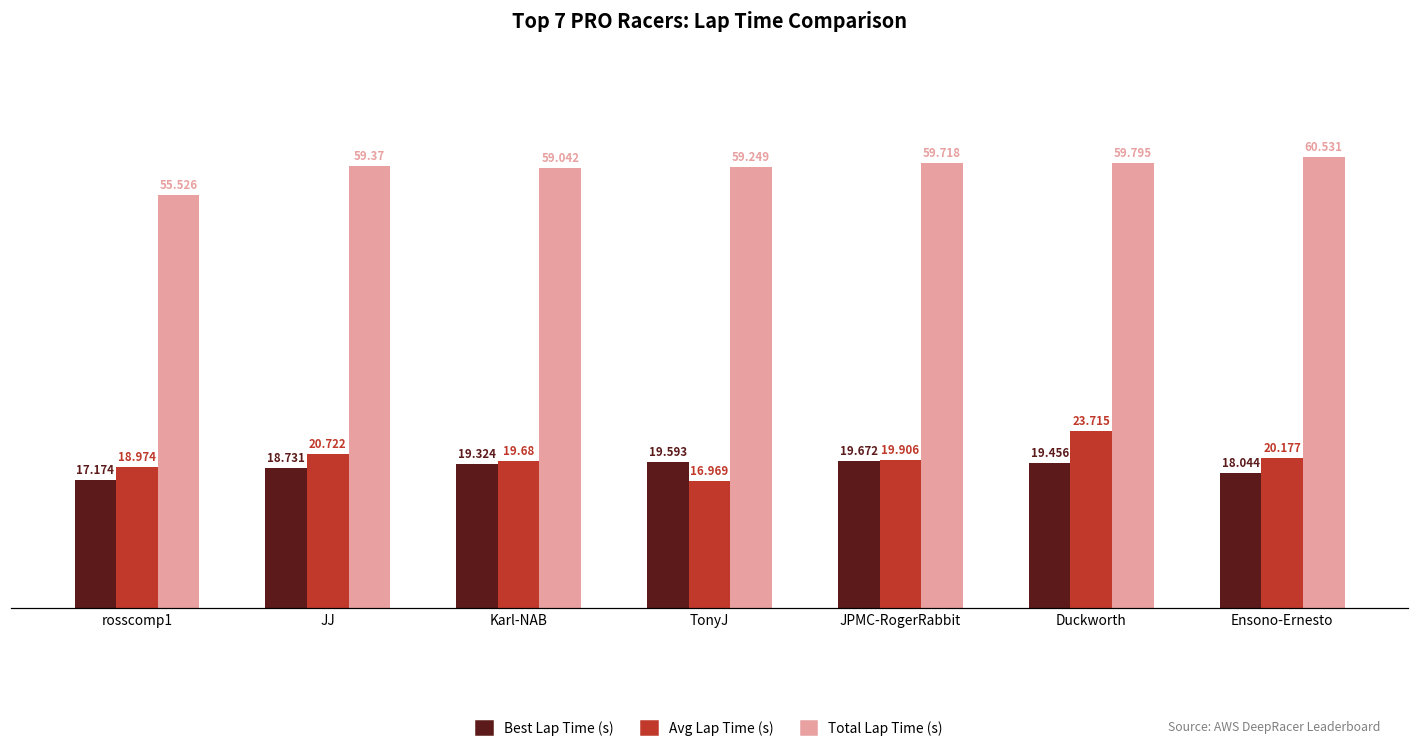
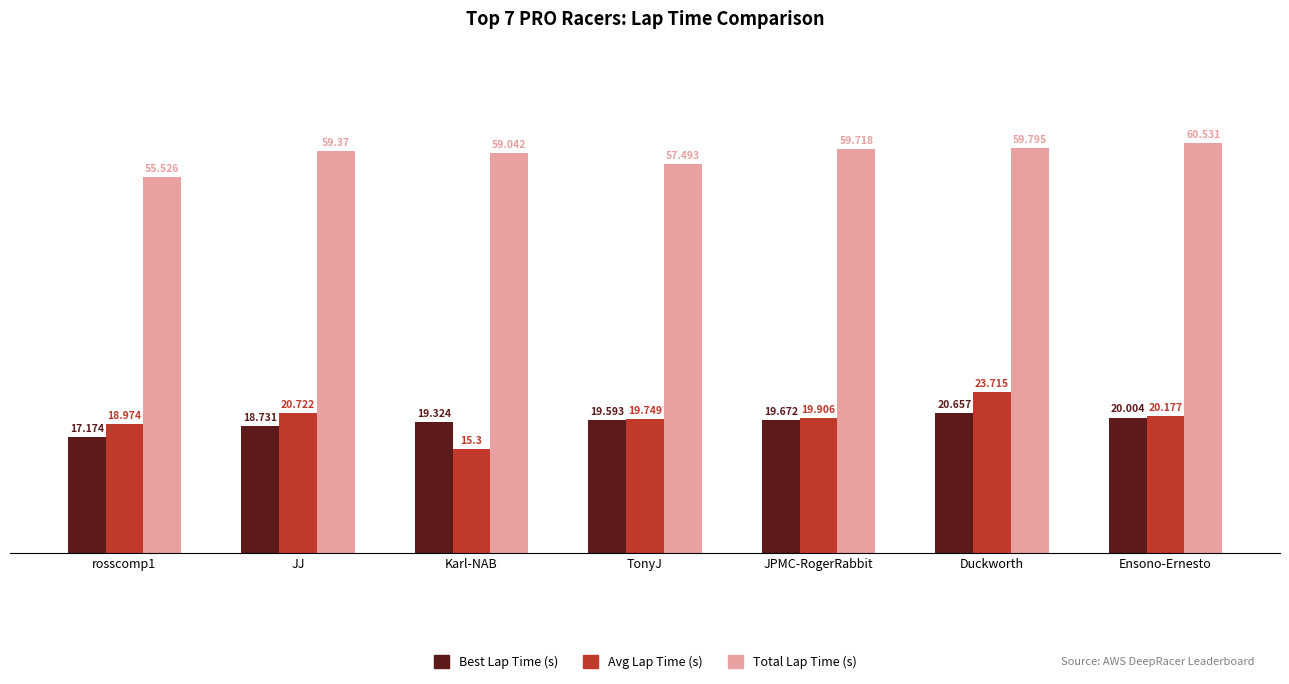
  {
    "Best Lap Time (s)": {
      "rosscomp1": 17.174,
      "JJ": 18.731,
      "Karl-NAB": 19.324,
      "TonyJ": 19.593,
      "JPMC-RogerRabbit": 19.672,
-     "Duckworth": 19.456,
-     "Ensono-Ernesto": 18.044
+     "Duckworth": 20.657,
+     "Ensono-Ernesto": 20.004
    },
    "Avg Lap Time (s)": {
      "rosscomp1": 18.974,
      "JJ": 20.722,
-     "Karl-NAB": 19.68,
-     "TonyJ": 16.969,
+     "Karl-NAB": 15.3,
+     "TonyJ": 19.749,
      "JPMC-RogerRabbit": 19.906,
      "Duckworth": 23.715,
      "Ensono-Ernesto": 20.177
    },
    "Total Lap Time (s)": {
      "rosscomp1": 55.526,
      "JJ": 59.37,
      "Karl-NAB": 59.042,
-     "TonyJ": 59.249,
+     "TonyJ": 57.493,
      "JPMC-RogerRabbit": 59.718,
      "Duckworth": 59.795,
      "Ensono-Ernesto": 60.531
    }
  }
